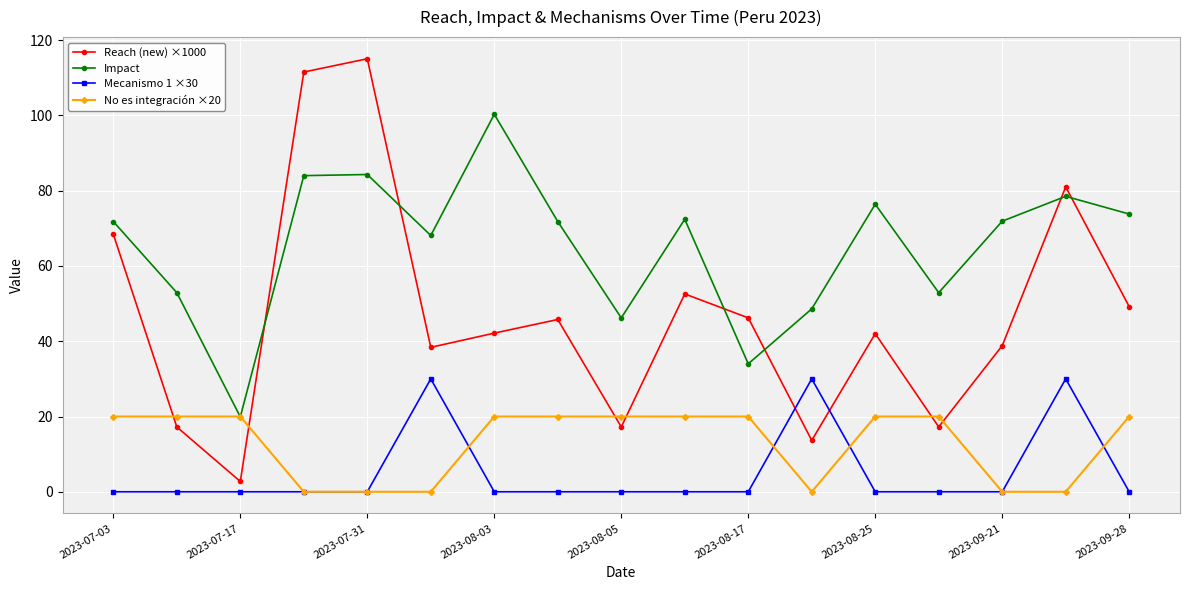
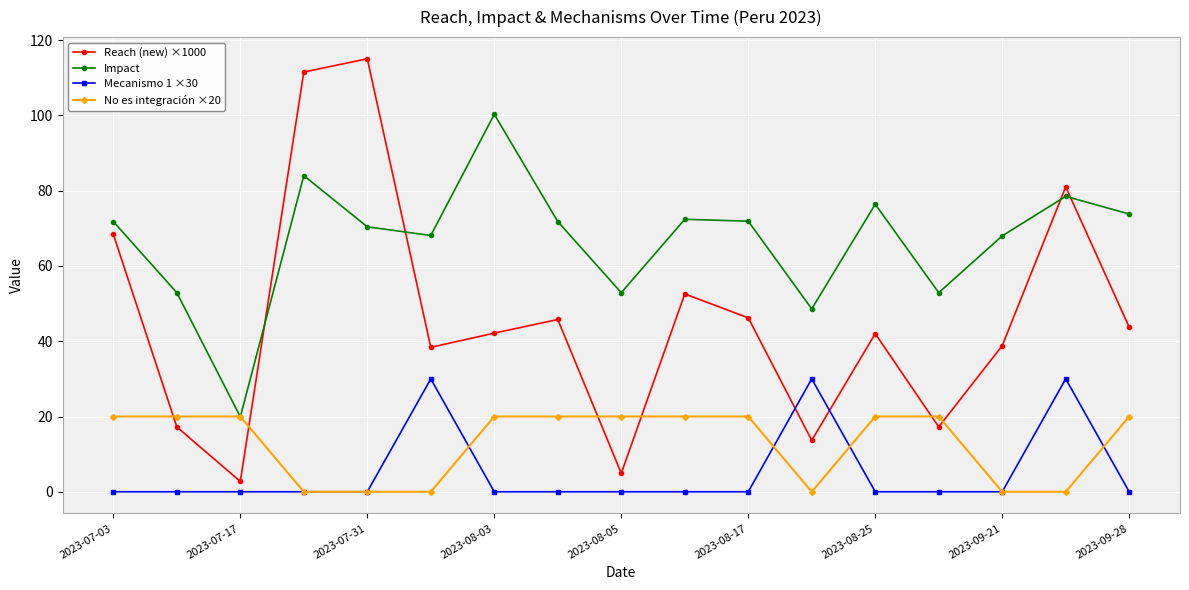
  {
    "Reach (new) ×1000": {
      "2023-07-03": 68,
      "2023-07-17": 3,
      "2023-07-31": 115,
      "2023-08-03": 42,
-     "2023-08-05": 17,
+     "2023-08-05": 5,
      "2023-08-17": 46,
      "2023-08-25": 42,
      "2023-09-21": 39,
-     "2023-09-28": 49
+     "2023-09-28": 44
    },
    "Impact": {
      "2023-07-03": 72,
-     "2023-07-31": 84,
+     "2023-07-31": 70,
      "2023-08-03": 100,
-     "2023-08-05": 46,
-     "2023-08-17": 34,
+     "2023-08-05": 53,
+     "2023-08-17": 72,
      "2023-08-25": 76,
-     "2023-09-21": 72,
+     "2023-09-21": 68,
      "2023-09-28": 74
    },
    "Mecanismo 1 ×30": {
      "2023-07-03": 0,
      "2023-07-17": 0,
      "2023-08-03": 0,
      "2023-08-05": 0,
      "2023-08-17": 0,
      "2023-08-25": 0,
      "2023-09-28": 0
    },
    "No es integración ×20": {
      "2023-07-03": 20,
      "2023-08-03": 20,
      "2023-08-05": 20,
      "2023-08-17": 20,
      "2023-08-25": 20,
      "2023-09-28": 20
    }
  }
